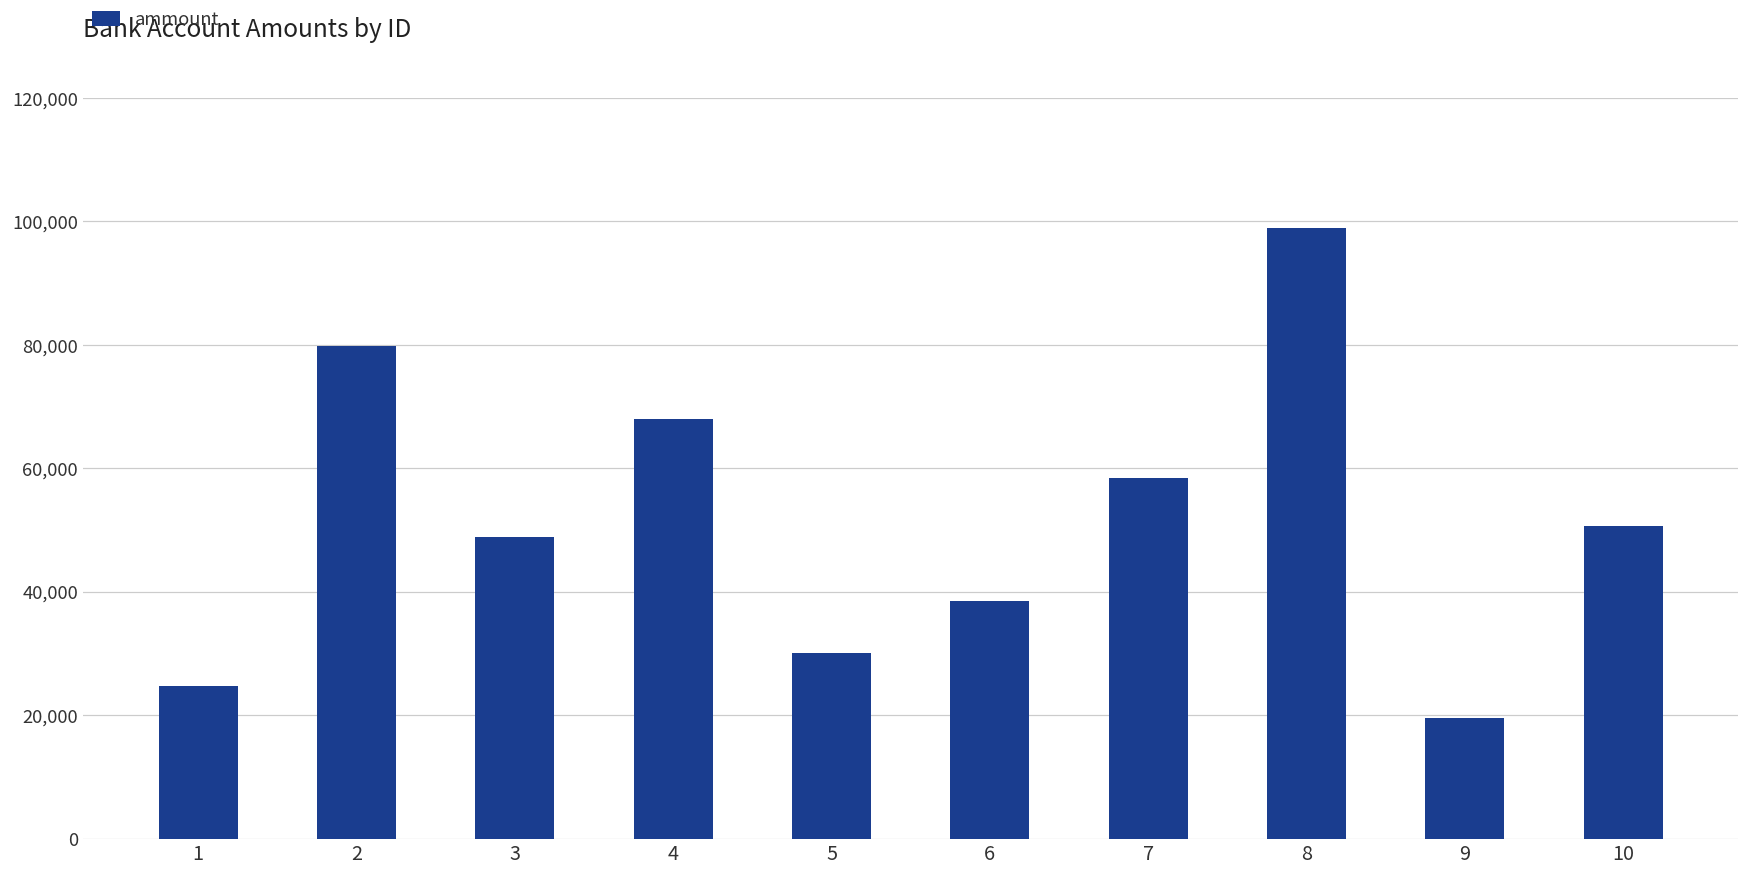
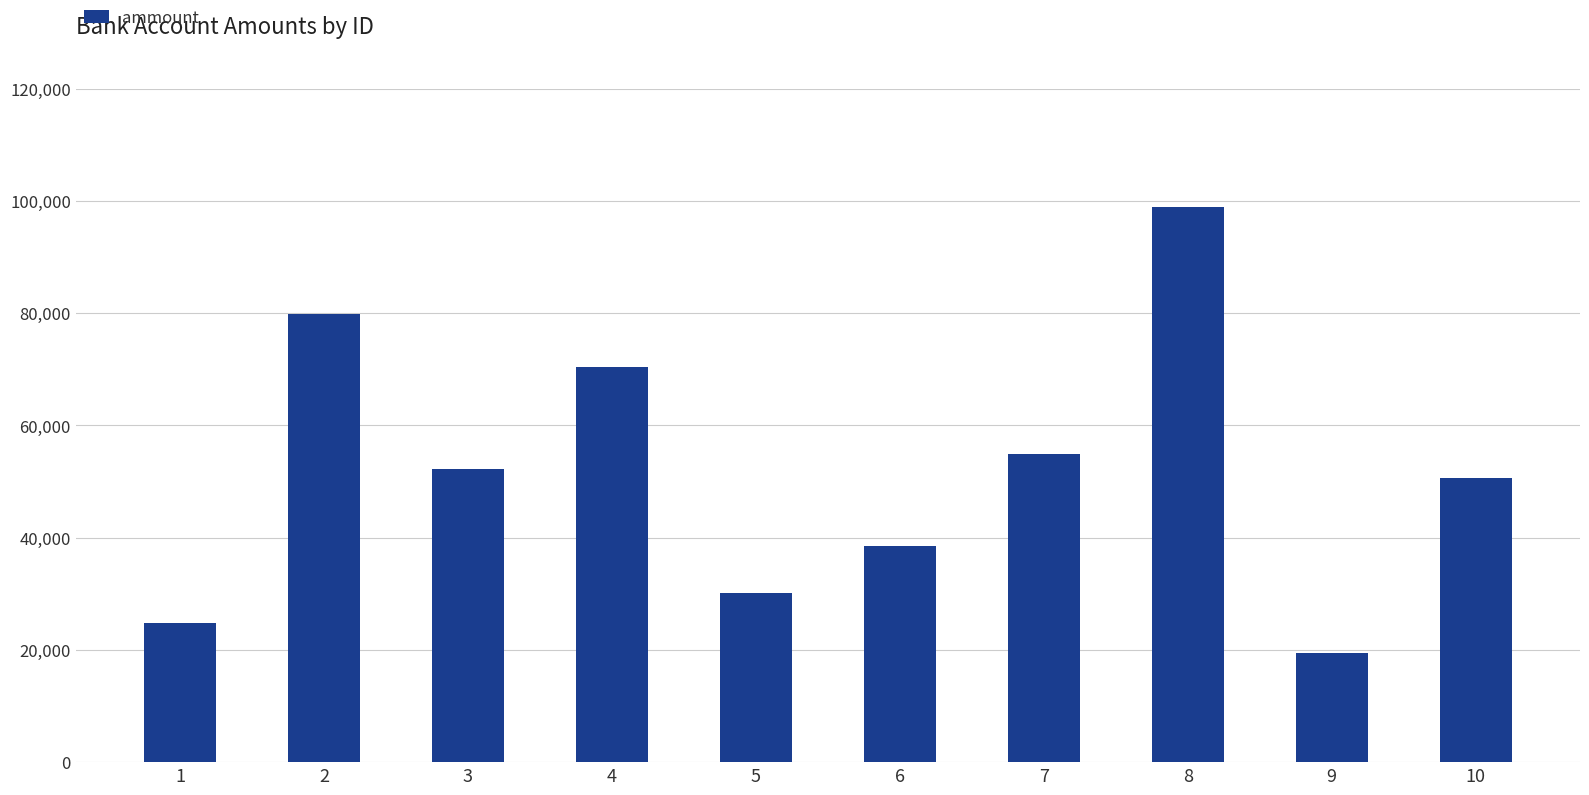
  {
    "1": "25,000",
    "2": "80,000",
-   "3": "49,000",
-   "4": "68,000",
+   "3": "52,000",
+   "4": "70,000",
    "5": "30,000",
    "6": "39,000",
-   "7": "58,000",
+   "7": "55,000",
    "8": "99,000",
    "9": "20,000",
    "10": "51,000"
  }
